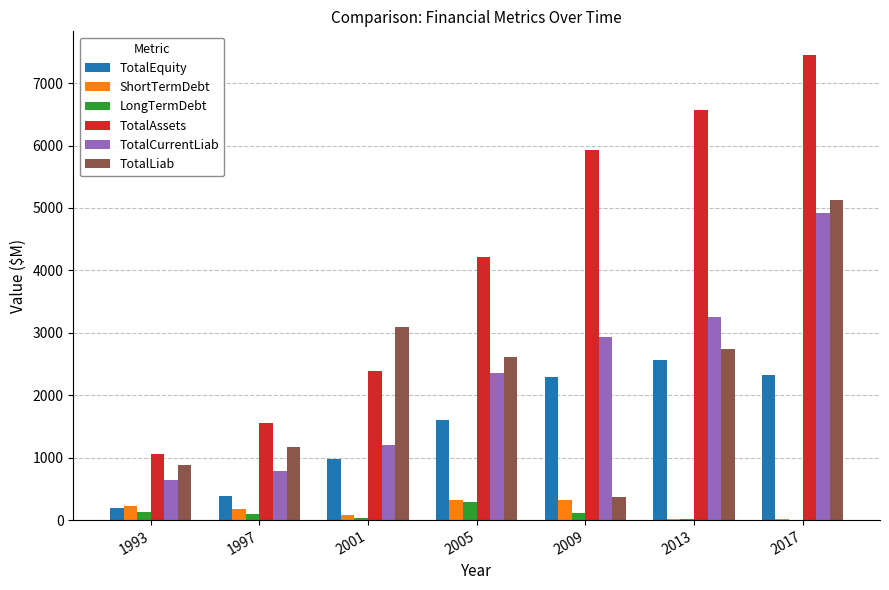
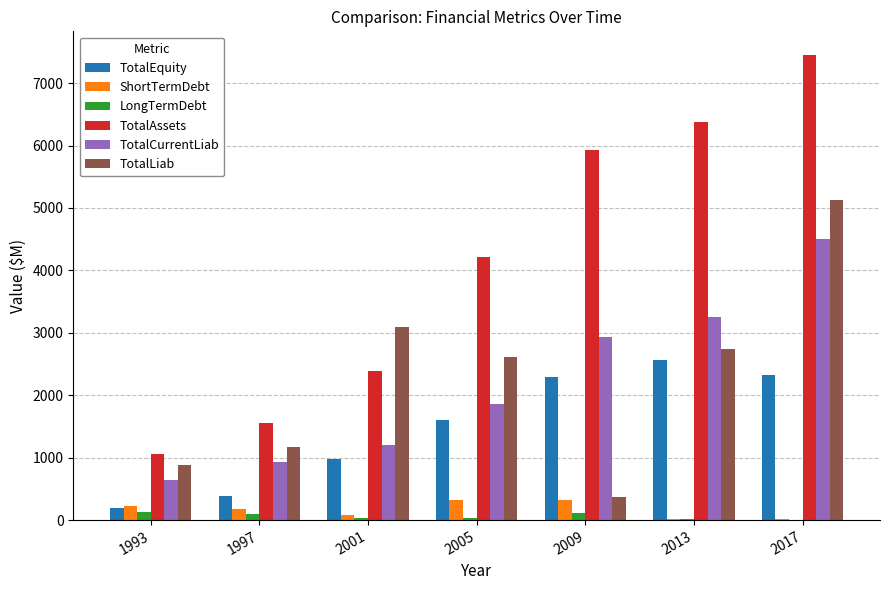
  {
    "TotalEquity": {
      "1993": 200,
      "1997": 400,
      "2001": 1000,
      "2005": 1600,
      "2009": 2300,
      "2013": 2600,
      "2017": 2300
    },
    "ShortTermDebt": {
      "1993": 200,
      "1997": 200,
      "2001": 100,
      "2005": 300,
      "2009": 300
    },
    "LongTermDebt": {
      "1993": 100,
      "1997": 100,
-     "2005": 300,
+     "2005": 0,
      "2009": 100
    },
    "TotalAssets": {
      "1993": 1100,
      "1997": 1600,
      "2001": 2400,
      "2005": 4200,
      "2009": 5900,
-     "2013": 6600,
+     "2013": 6400,
      "2017": 7500
    },
    "TotalCurrentLiab": {
      "1993": 600,
-     "1997": 800,
+     "1997": 900,
      "2001": 1200,
-     "2005": 2400,
+     "2005": 1900,
      "2009": 2900,
      "2013": 3300,
-     "2017": 4900
+     "2017": 4500
    },
    "TotalLiab": {
      "1993": 900,
      "1997": 1200,
      "2001": 3100,
      "2005": 2600,
      "2009": 400,
      "2013": 2700,
      "2017": 5100
    }
  }
